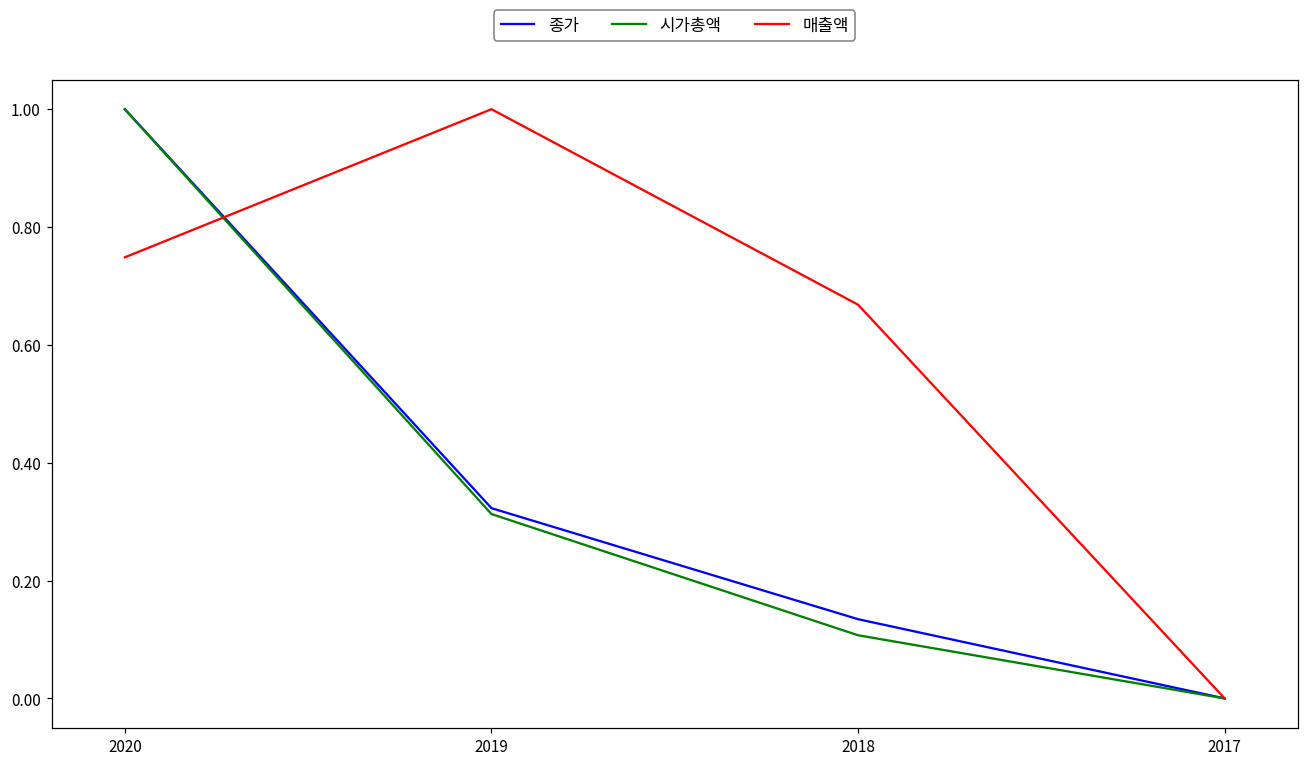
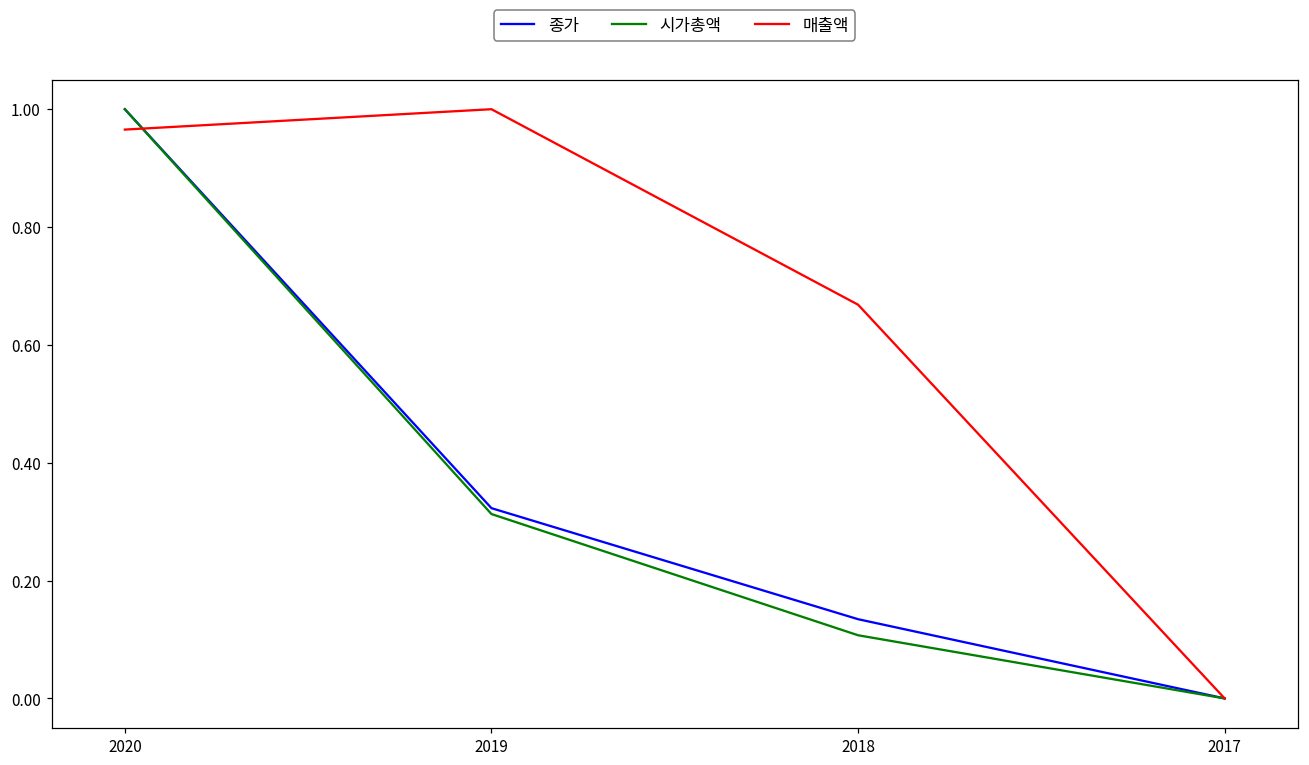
  {
    "종가": {
      "2019": 0.32,
      "2018": 0.13
    },
    "시가총액": {
      "2019": 0.31,
      "2018": 0.11
    },
    "매출액": {
-     "2020": 0.75,
+     "2020": 0.97,
      "2019": 1.00,
      "2018": 0.67
    }
  }
